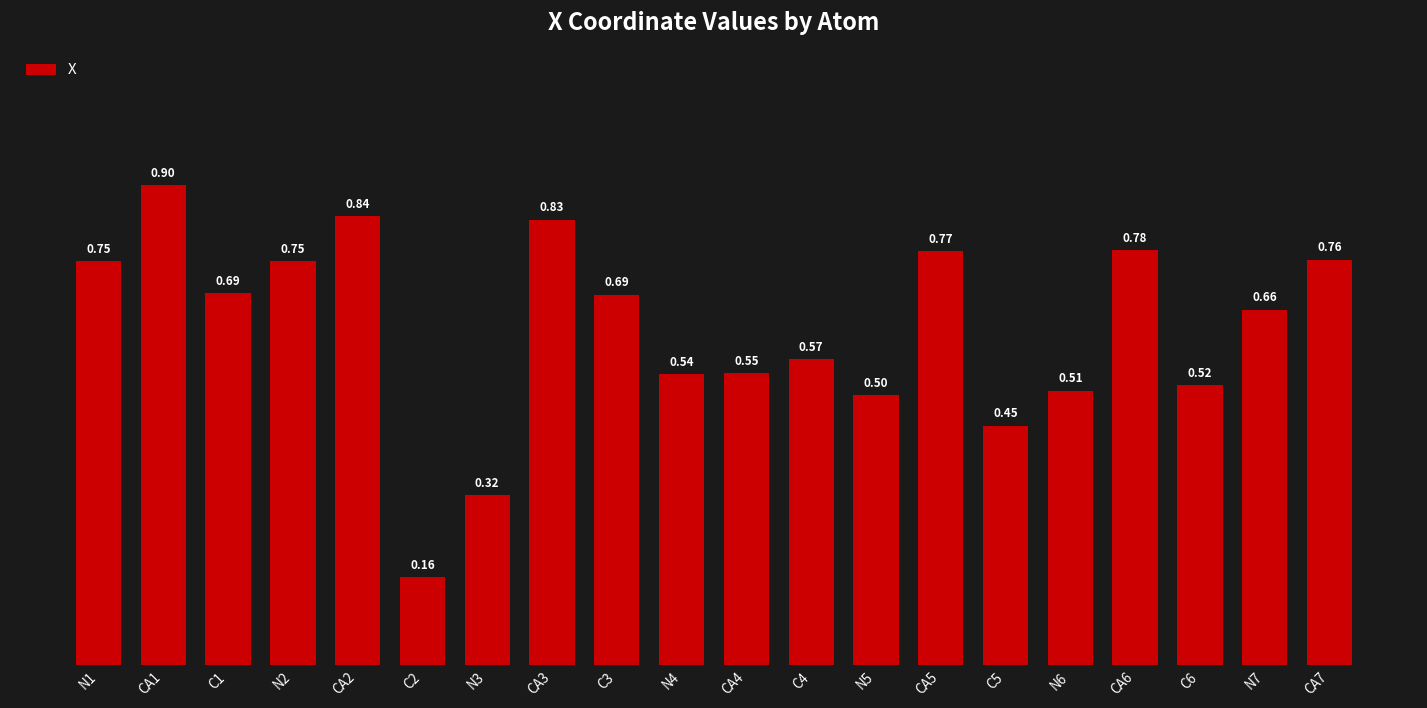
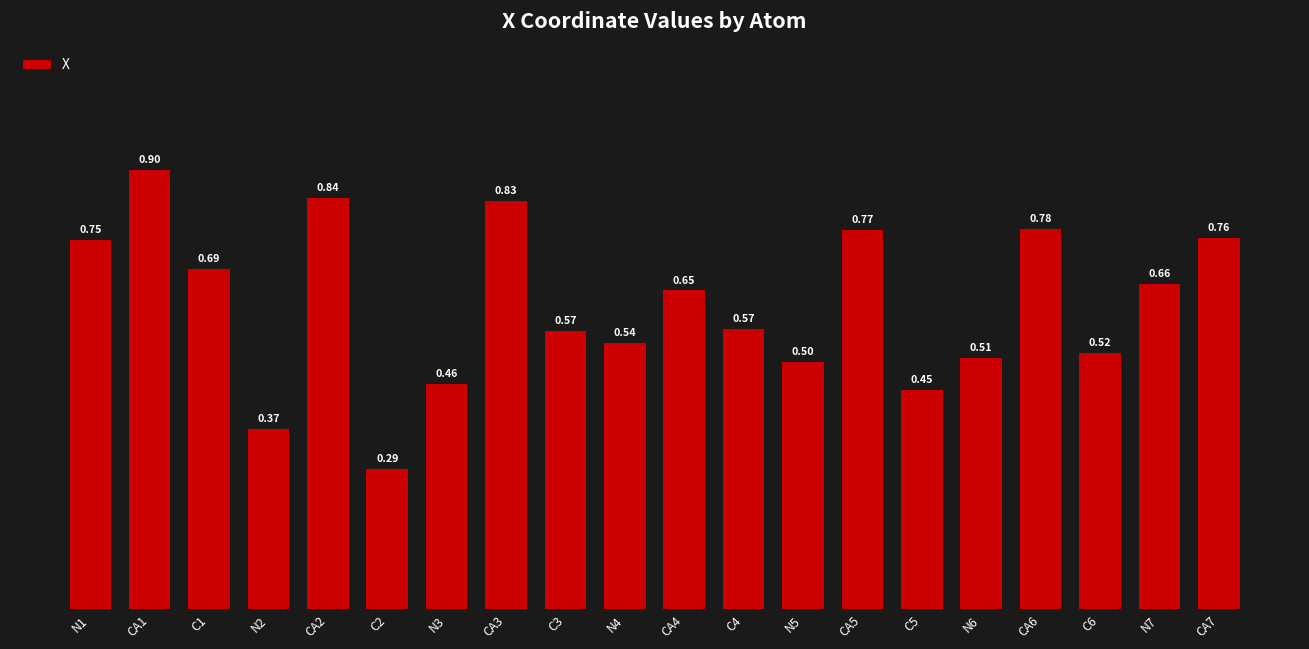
  {
    "N1": 0.75,
    "CA1": 0.90,
    "C1": 0.69,
-   "N2": 0.75,
+   "N2": 0.37,
    "CA2": 0.84,
-   "C2": 0.16,
-   "N3": 0.32,
+   "C2": 0.29,
+   "N3": 0.46,
    "CA3": 0.83,
-   "C3": 0.69,
+   "C3": 0.57,
    "N4": 0.54,
-   "CA4": 0.55,
+   "CA4": 0.65,
    "C4": 0.57,
    "N5": 0.50,
    "CA5": 0.77,
    "C5": 0.45,
    "N6": 0.51,
    "CA6": 0.78,
    "C6": 0.52,
    "N7": 0.66,
    "CA7": 0.76
  }
